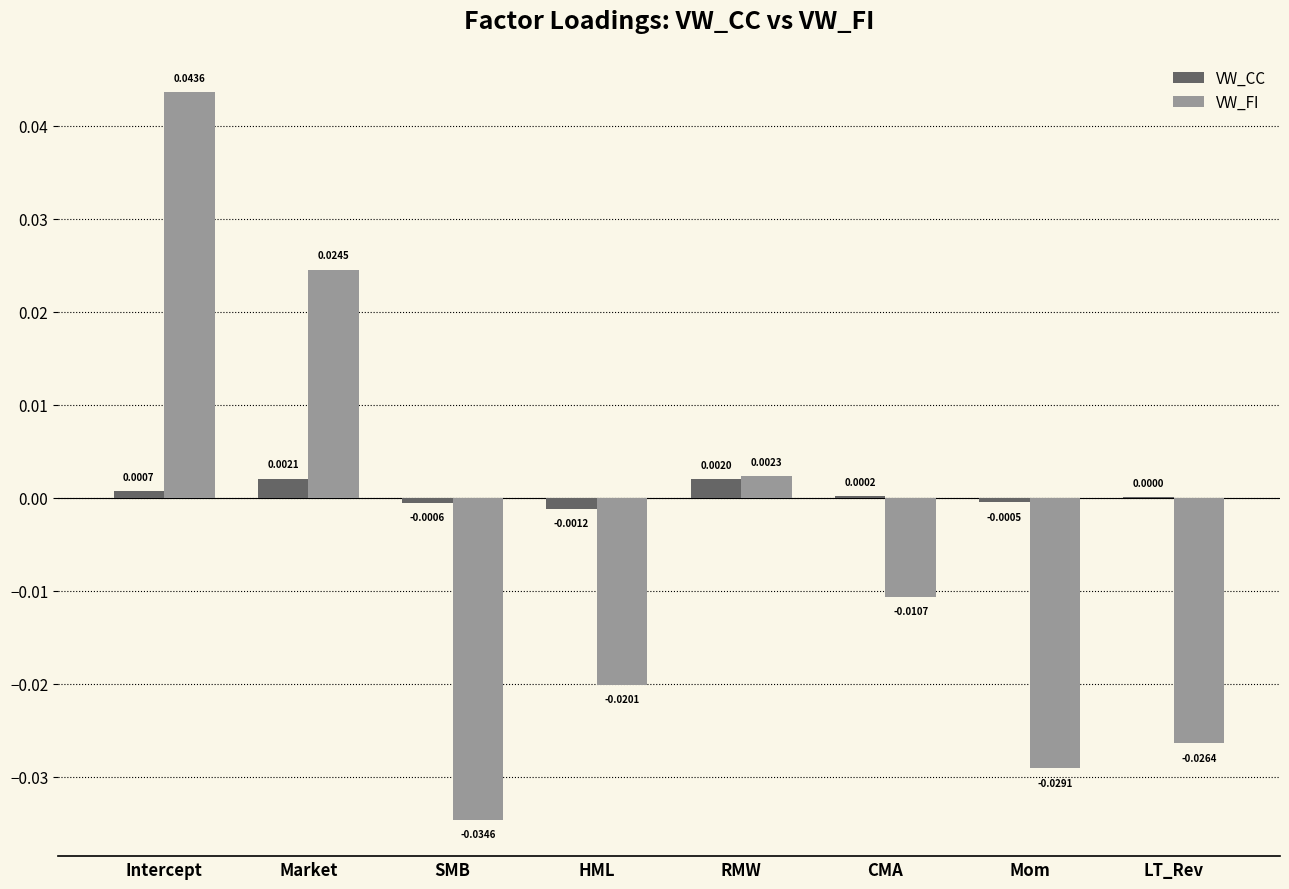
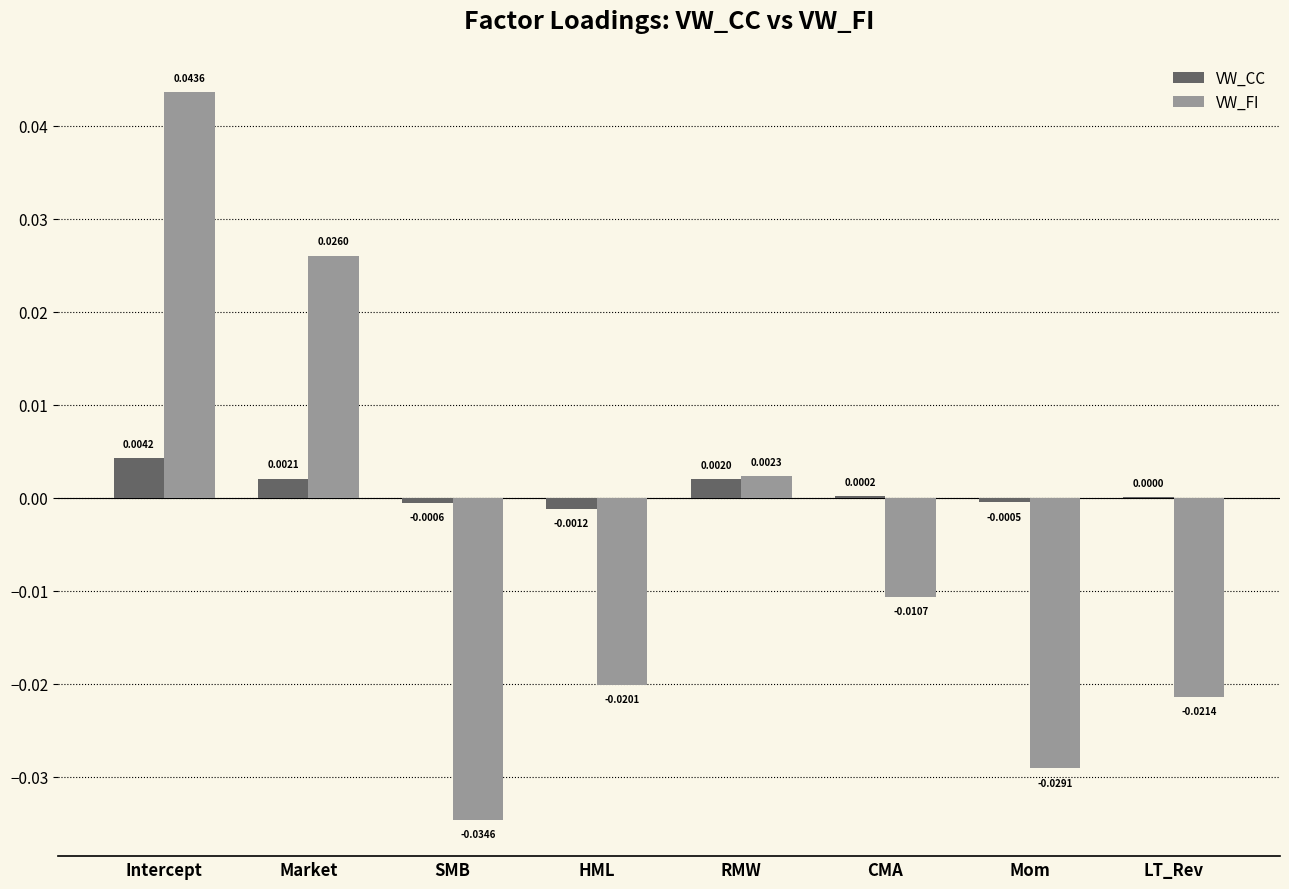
  {
    "VW_CC": {
-     "Intercept": 0.0007,
+     "Intercept": 0.0042,
      "Market": 0.0021,
      "SMB": -0.0006,
      "HML": -0.0012,
      "RMW": 0.0020,
      "CMA": 0.0002,
      "Mom": -0.0005,
      "LT_Rev": 0.0000
    },
    "VW_FI": {
      "Intercept": 0.0436,
-     "Market": 0.0245,
+     "Market": 0.0260,
      "SMB": -0.0346,
      "HML": -0.0201,
      "RMW": 0.0023,
      "CMA": -0.0107,
      "Mom": -0.0291,
-     "LT_Rev": -0.0264
+     "LT_Rev": -0.0214
    }
  }
